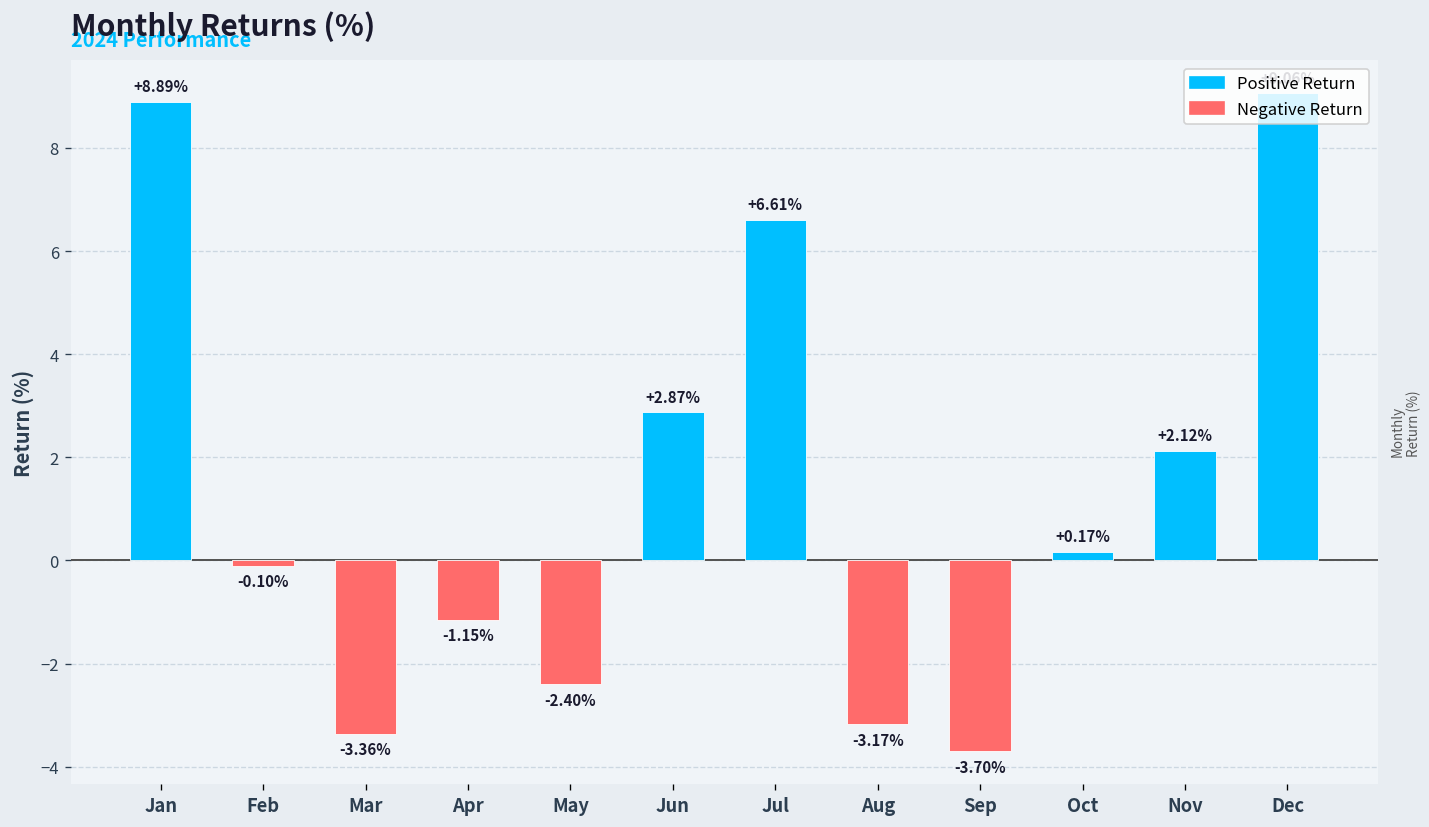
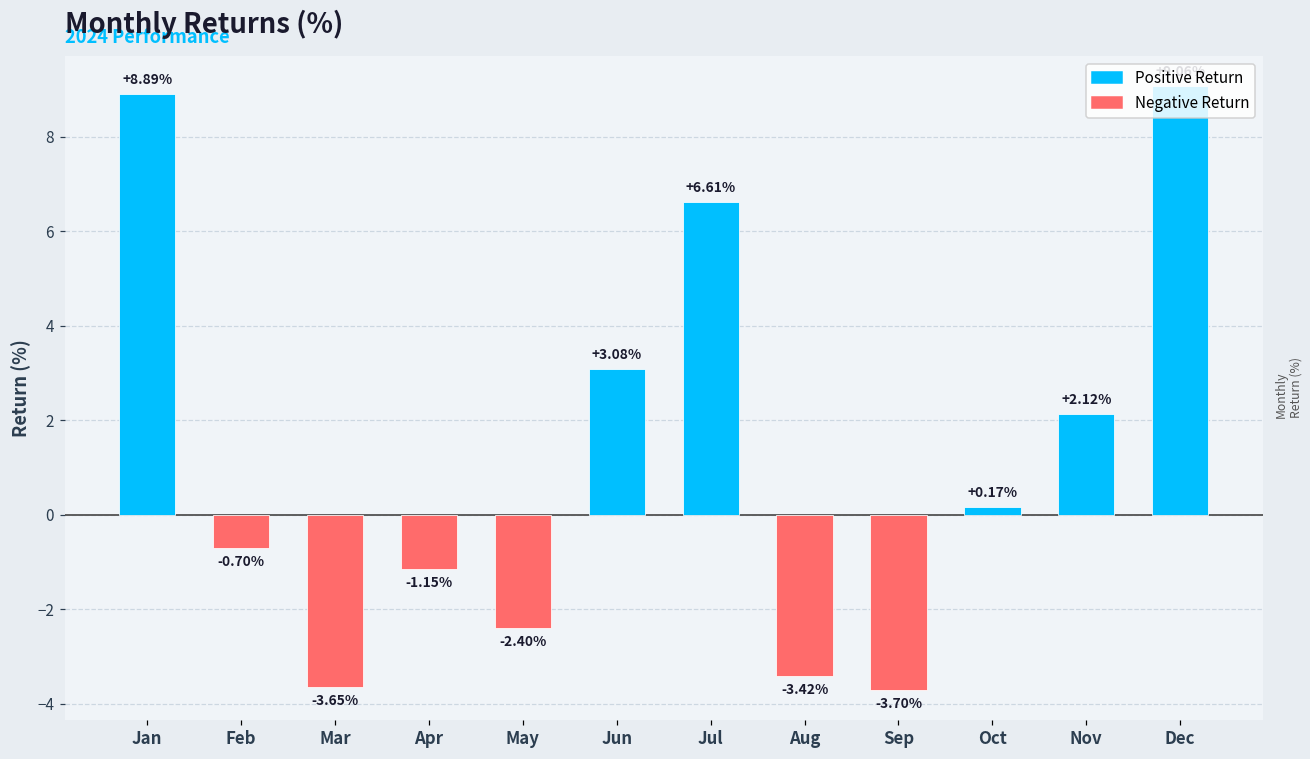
  {
    "Jan": "+8.89%",
-   "Feb": "-0.10%",
-   "Mar": "-3.36%",
+   "Feb": "-0.70%",
+   "Mar": "-3.65%",
    "Apr": "-1.15%",
    "May": "-2.40%",
-   "Jun": "+2.87%",
+   "Jun": "+3.08%",
    "Jul": "+6.61%",
-   "Aug": "-3.17%",
+   "Aug": "-3.42%",
    "Sep": "-3.70%",
    "Oct": "+0.17%",
    "Nov": "+2.12%"
  }
